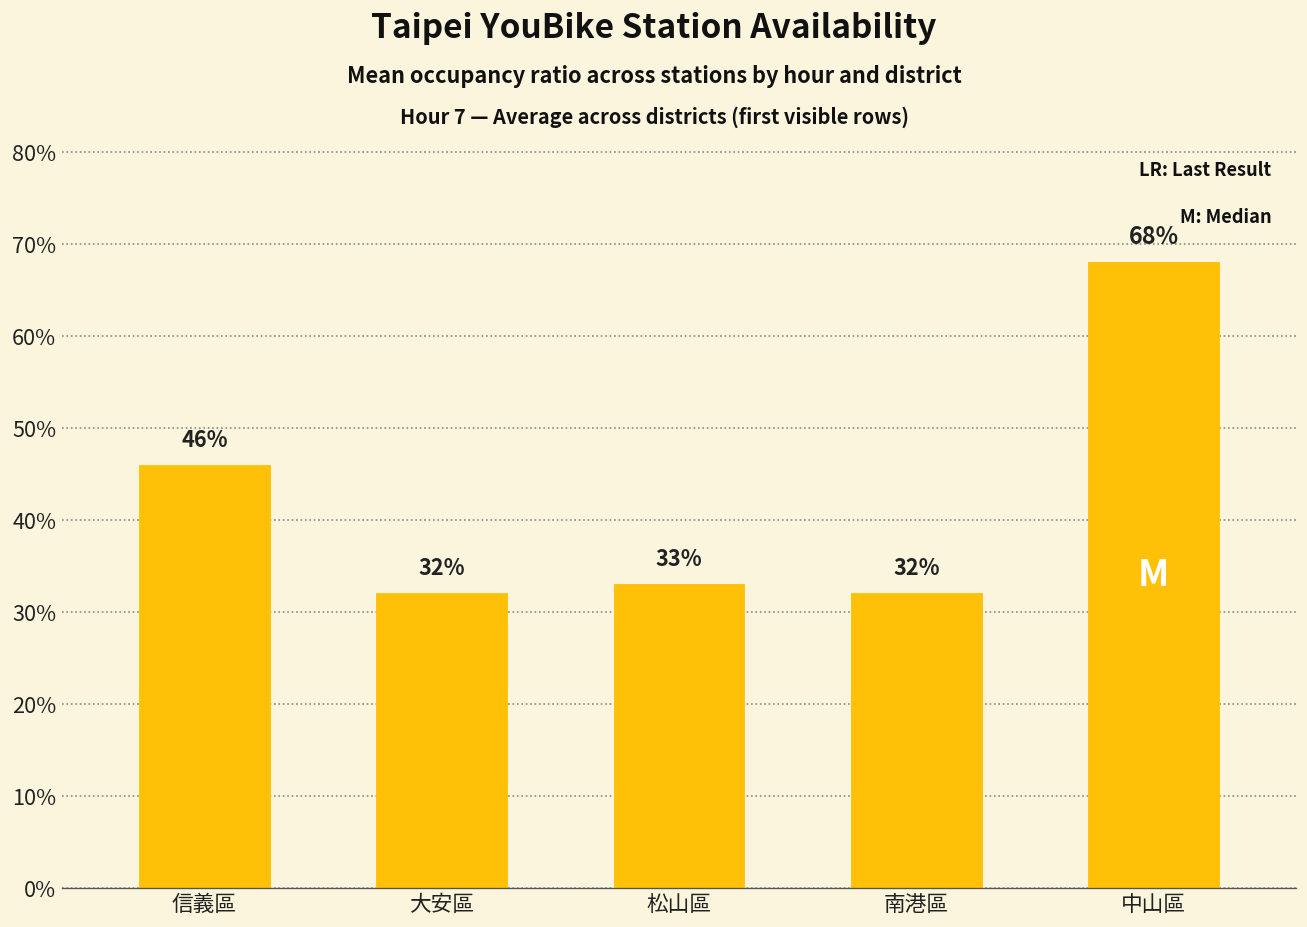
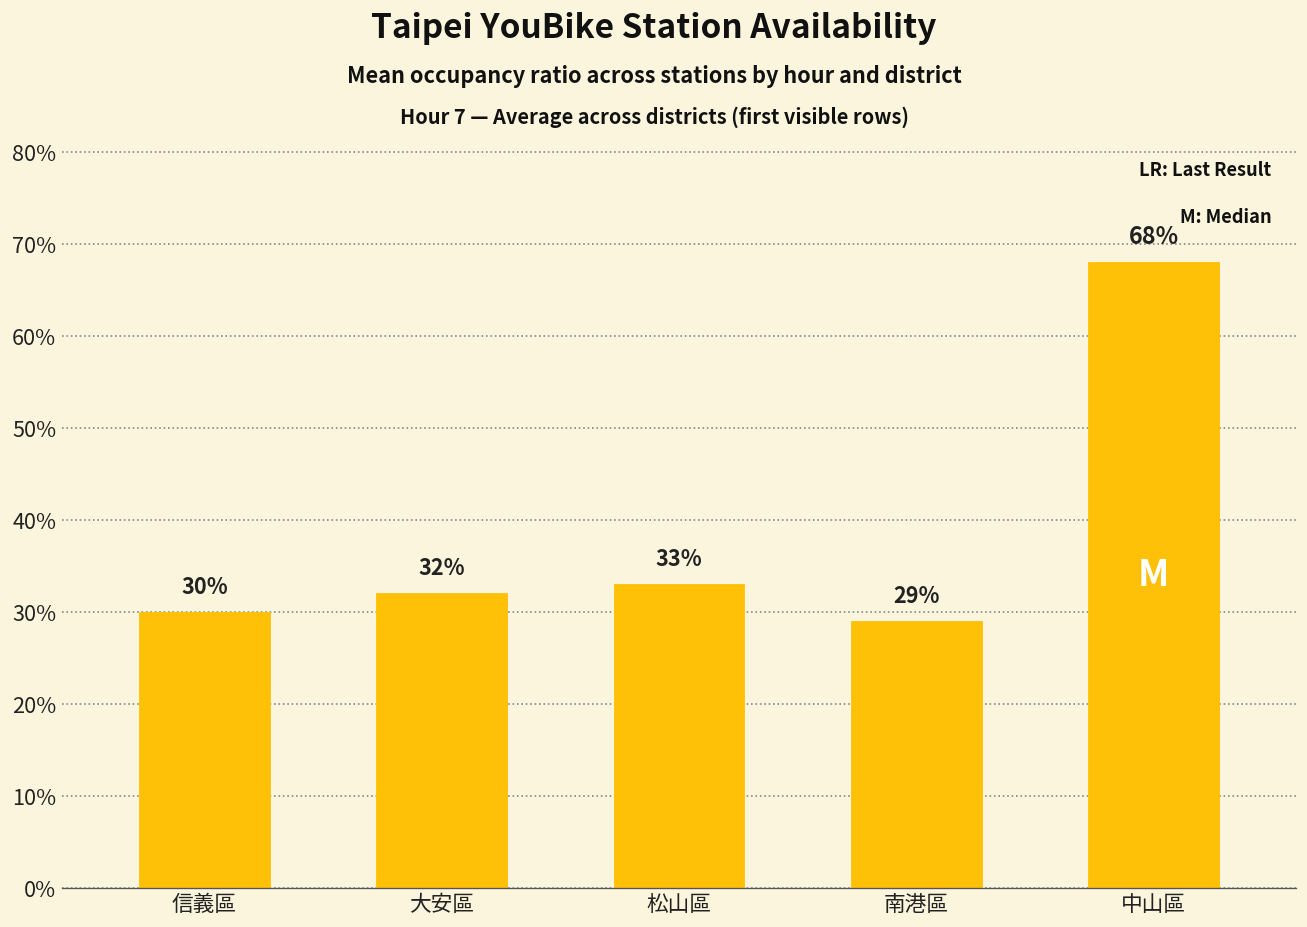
  {
-   "信義區": "46%",
+   "信義區": "30%",
    "大安區": "32%",
    "松山區": "33%",
-   "南港區": "32%",
+   "南港區": "29%",
    "中山區": "68%"
  }
